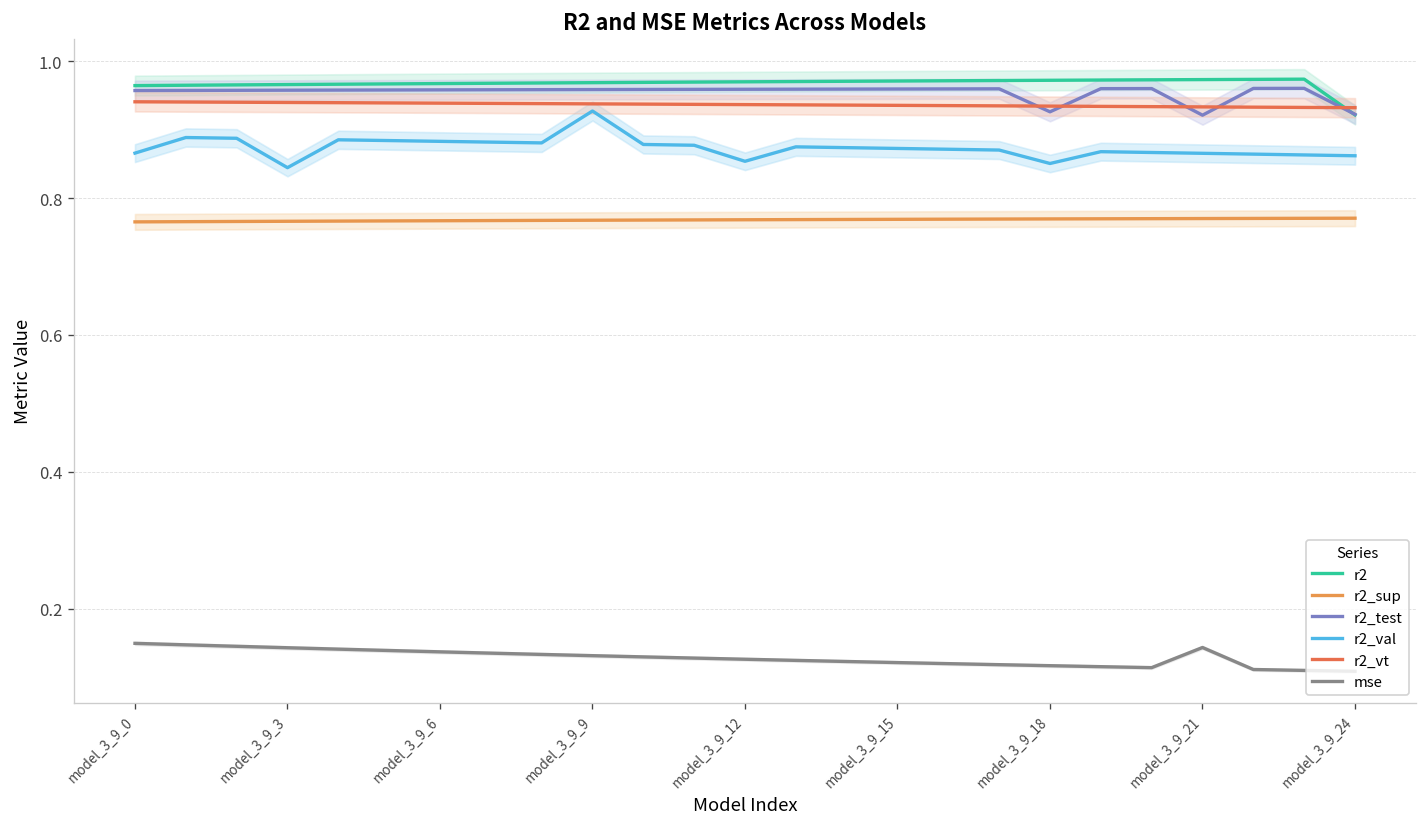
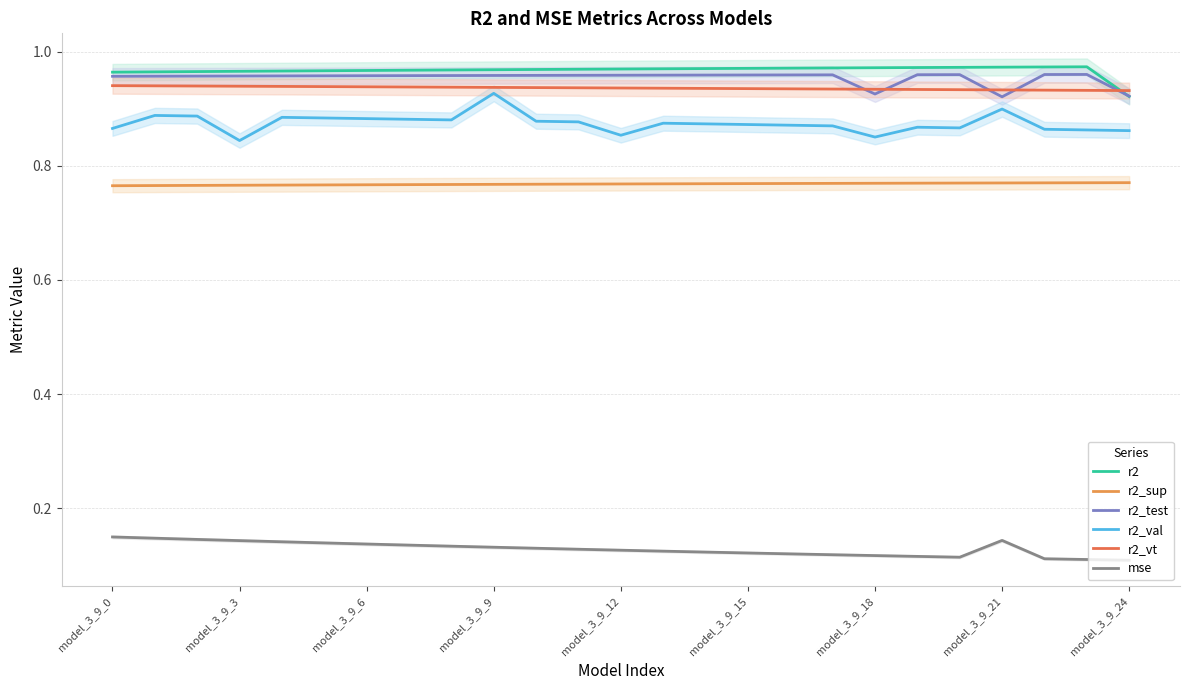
  {
    "r2": {
      "model_3_9_0": 0.96,
      "model_3_9_3": 0.97,
      "model_3_9_6": 0.97,
      "model_3_9_18": 0.97,
      "model_3_9_21": 0.97
    },
    "r2_test": {
      "model_3_9_6": 0.96,
      "model_3_9_9": 0.96,
      "model_3_9_12": 0.96,
      "model_3_9_15": 0.96,
      "model_3_9_18": 0.93,
      "model_3_9_21": 0.92
    },
    "r2_val": {
      "model_3_9_0": 0.87,
      "model_3_9_3": 0.84,
      "model_3_9_6": 0.88,
      "model_3_9_9": 0.93,
      "model_3_9_12": 0.85,
      "model_3_9_15": 0.87,
      "model_3_9_18": 0.85,
-     "model_3_9_21": 0.87,
+     "model_3_9_21": 0.90,
      "model_3_9_24": 0.86
    }
  }
